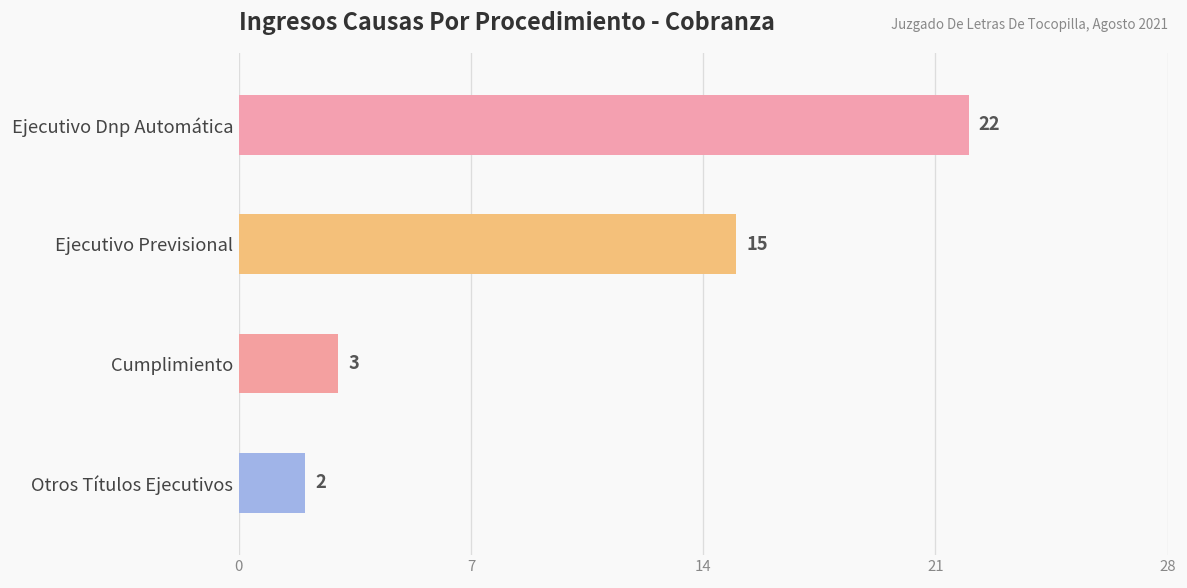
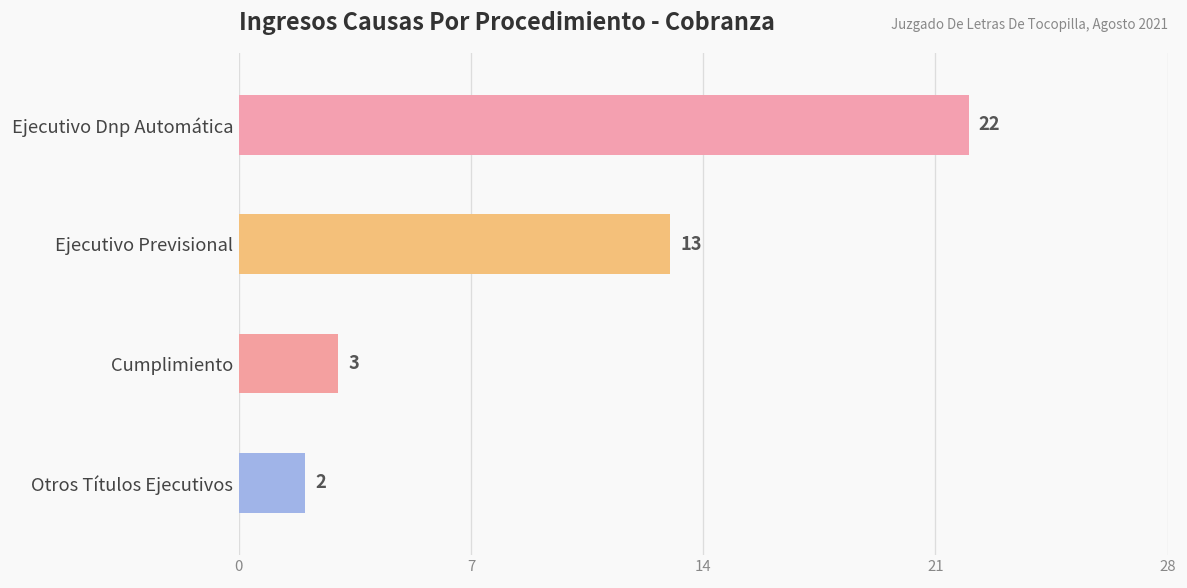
  {
    "Ejecutivo Dnp Automática": 22,
-   "Ejecutivo Previsional": 15,
+   "Ejecutivo Previsional": 13,
    "Cumplimiento": 3,
    "Otros Títulos Ejecutivos": 2
  }
